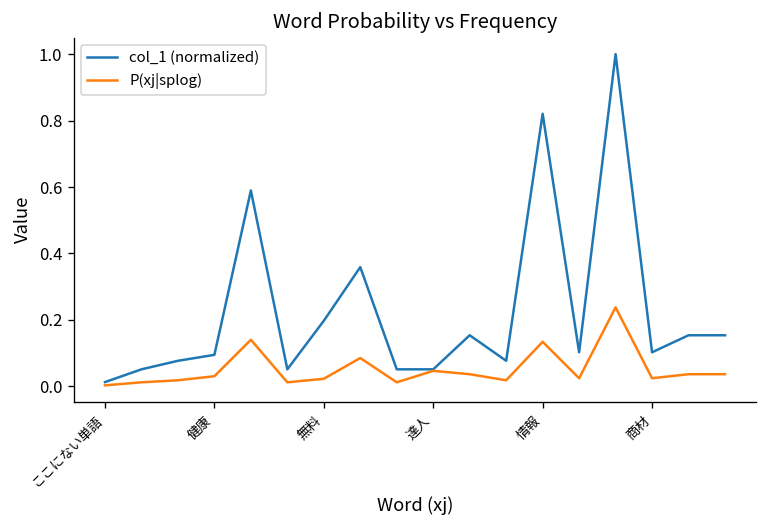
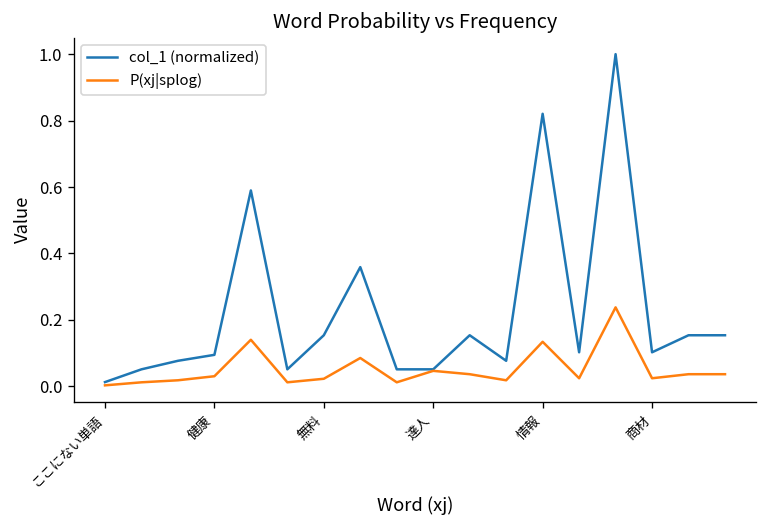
  {
    "col_1 (normalized)": {
      "ここにない単語": 0.01,
      "健康": 0.09,
-     "無料": 0.20,
+     "無料": 0.15,
      "情報": 0.82,
      "商材": 0.10
    },
    "P(xj|splog)": {
      "ここにない単語": 0.00,
      "健康": 0.03,
      "無料": 0.02,
      "情報": 0.13,
      "商材": 0.02
    }
  }
